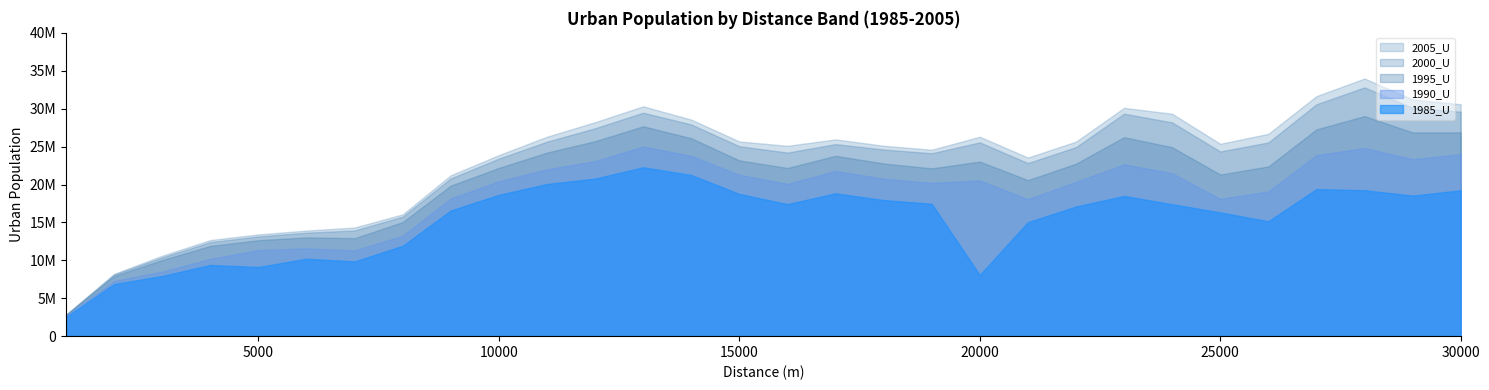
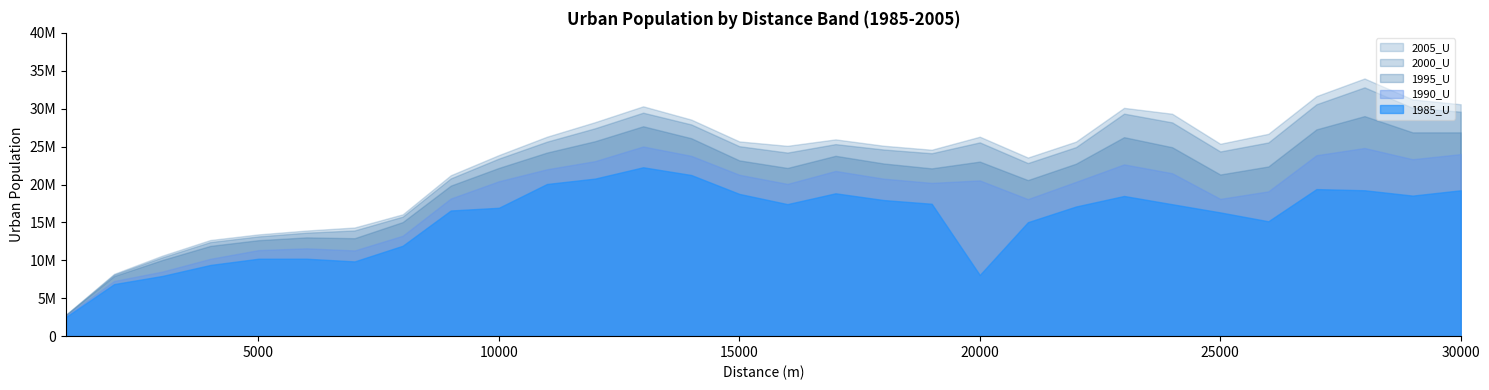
  {
    "1985_U": {
-     "5000": 9000000,
-     "10000": 19000000,
+     "5000": 10000000,
+     "10000": 17000000,
      "15000": 19000000,
      "20000": 8000000,
      "25000": 16000000,
      "30000": 19000000
    }
  }
